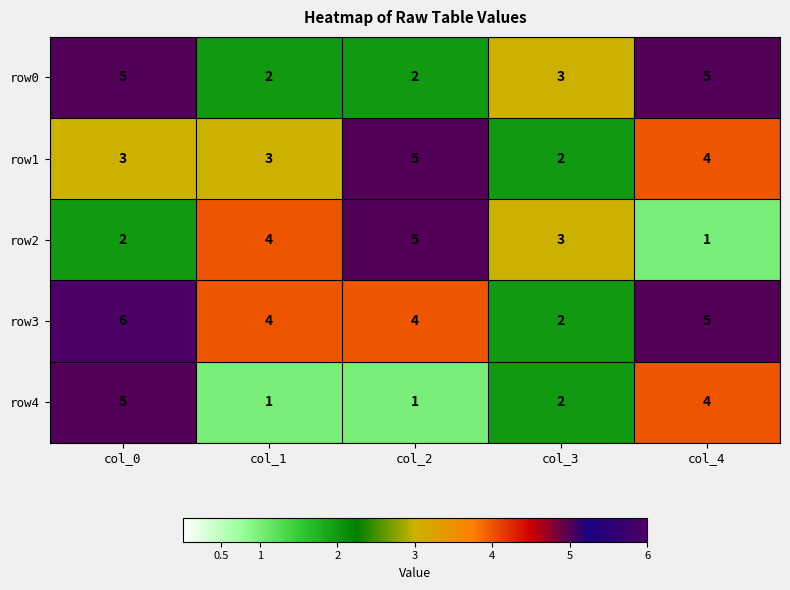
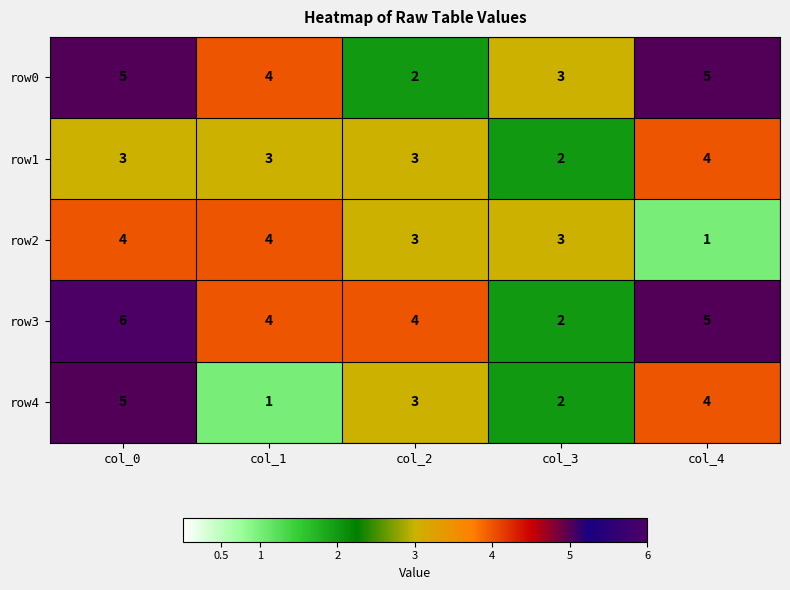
  {
    "row0": {
      "col_0": 5,
-     "col_1": 2,
+     "col_1": 4,
      "col_2": 2,
      "col_3": 3,
      "col_4": 5
    },
    "row1": {
      "col_0": 3,
      "col_1": 3,
-     "col_2": 5,
+     "col_2": 3,
      "col_3": 2,
      "col_4": 4
    },
    "row2": {
-     "col_0": 2,
+     "col_0": 4,
      "col_1": 4,
-     "col_2": 5,
+     "col_2": 3,
      "col_3": 3,
      "col_4": 1
    },
    "row3": {
      "col_0": 6,
      "col_1": 4,
      "col_2": 4,
      "col_3": 2,
      "col_4": 5
    },
    "row4": {
      "col_0": 5,
      "col_1": 1,
-     "col_2": 1,
+     "col_2": 3,
      "col_3": 2,
      "col_4": 4
    }
  }
